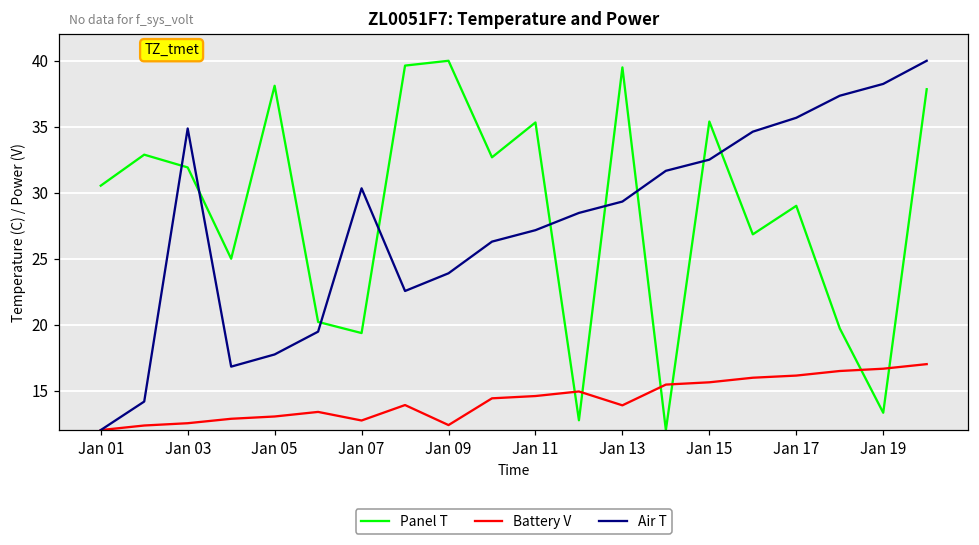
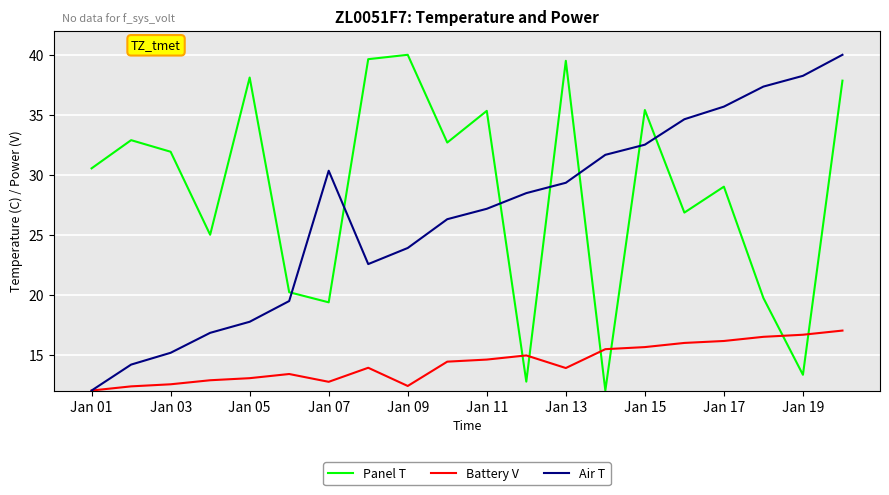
  {
    "Panel T": {
      "Jan 01": 30.5,
      "Jan 03": 31.9,
      "Jan 05": 38.1,
      "Jan 07": 19.4,
      "Jan 09": 40.0,
      "Jan 11": 35.3,
      "Jan 13": 39.5,
      "Jan 15": 35.4,
      "Jan 17": 29.0,
      "Jan 19": 13.3
    },
    "Battery V": {
      "Jan 03": 12.5,
      "Jan 05": 13.0,
      "Jan 07": 12.7,
      "Jan 09": 12.4,
      "Jan 11": 14.6,
      "Jan 13": 13.9,
      "Jan 15": 15.6,
      "Jan 17": 16.1,
      "Jan 19": 16.7
    },
    "Air T": {
-     "Jan 03": 34.9,
+     "Jan 03": 15.1,
      "Jan 05": 17.7,
      "Jan 07": 30.3,
      "Jan 09": 23.9,
      "Jan 11": 27.2,
      "Jan 13": 29.3,
      "Jan 15": 32.5,
      "Jan 17": 35.7,
      "Jan 19": 38.2
    }
  }
